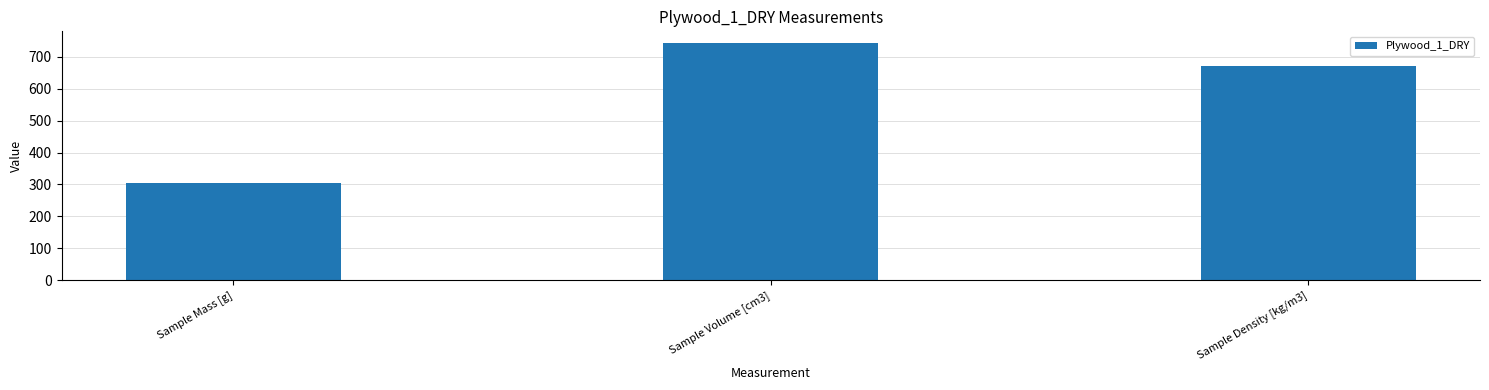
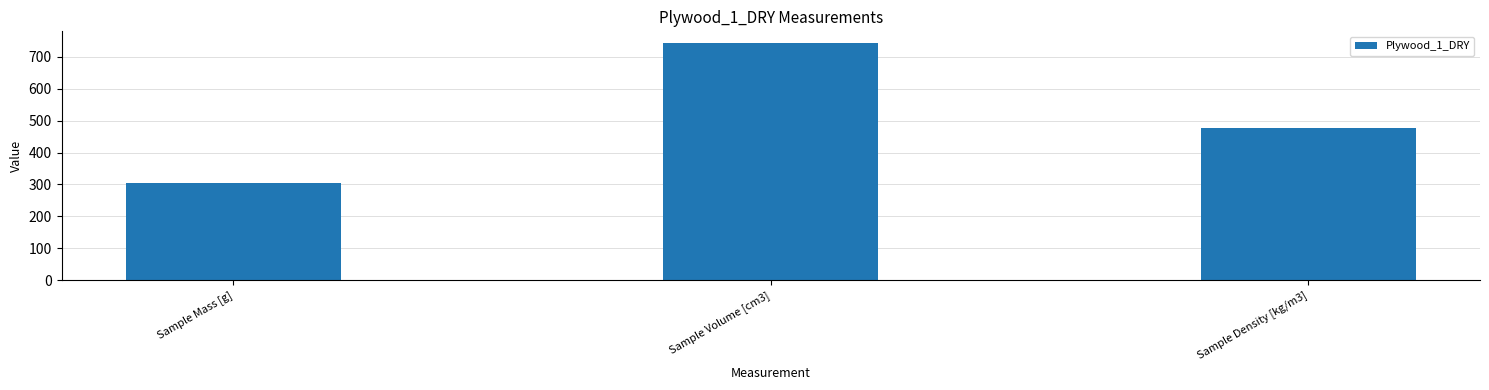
  {
    "Sample Mass [g]": 310,
    "Sample Volume [cm3]": 740,
-   "Sample Density [kg/m3]": 670
+   "Sample Density [kg/m3]": 480
  }
